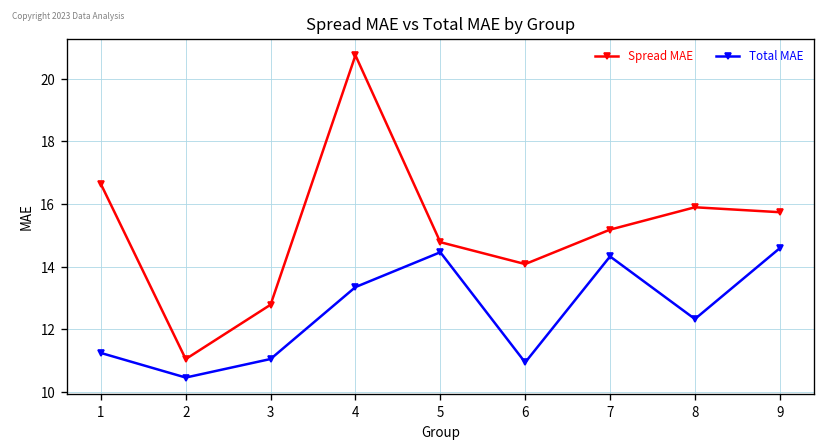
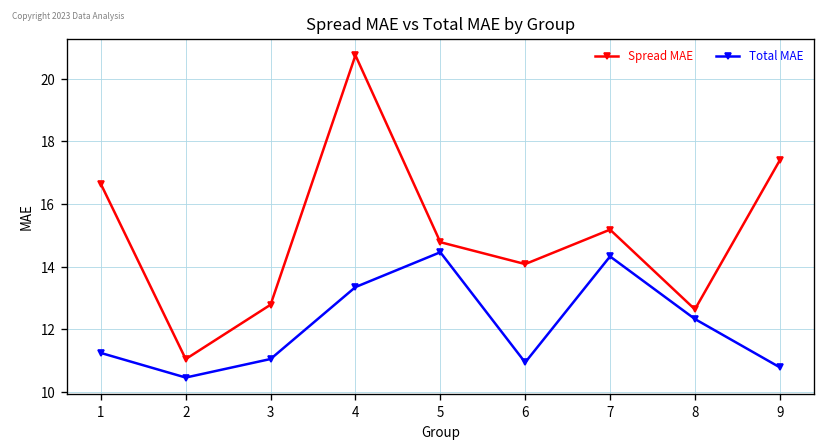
  {
    "Spread MAE": {
      "1": 16.6,
      "2": 11.1,
      "3": 12.8,
      "4": 20.8,
      "5": 14.8,
      "6": 14.1,
      "7": 15.2,
-     "8": 15.9,
-     "9": 15.7
+     "8": 12.6,
+     "9": 17.4
    },
    "Total MAE": {
      "1": 11.3,
      "2": 10.5,
      "3": 11.1,
      "4": 13.4,
      "5": 14.5,
      "6": 10.9,
      "7": 14.3,
      "8": 12.3,
-     "9": 14.6
+     "9": 10.8
    }
  }
